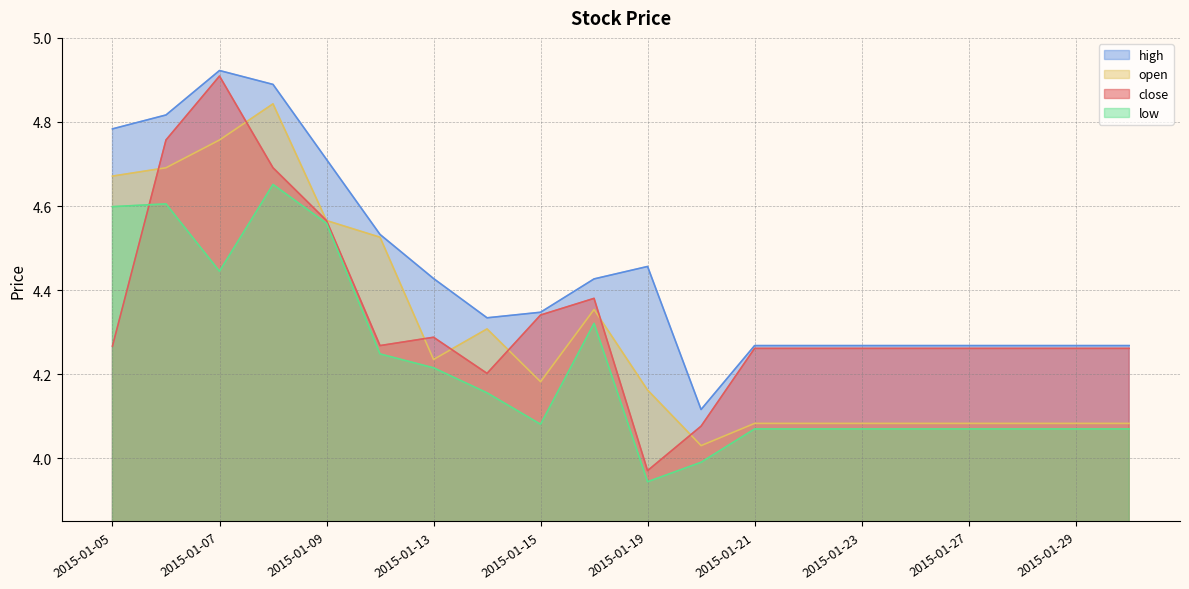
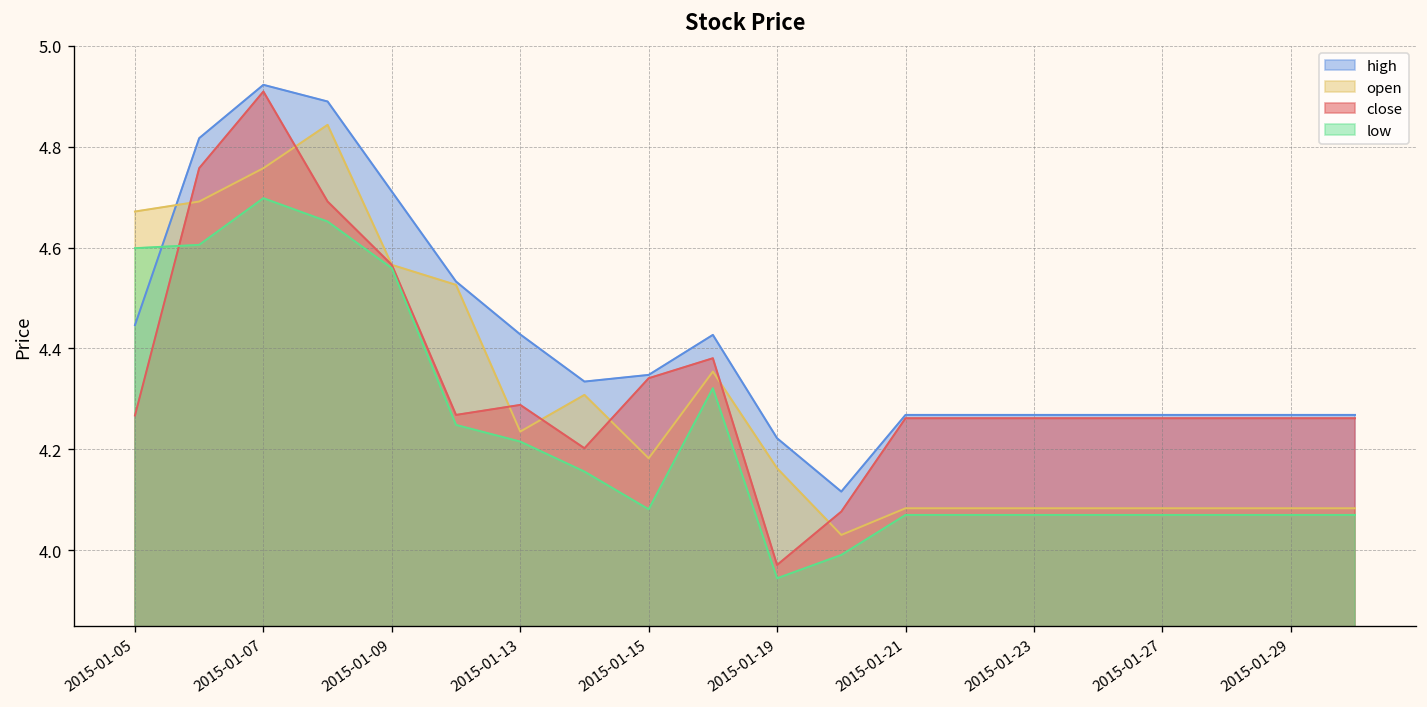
  {
    "high": {
-     "2015-01-05": 4.78,
+     "2015-01-05": 4.45,
      "2015-01-07": 4.92,
      "2015-01-09": 4.71,
      "2015-01-13": 4.43,
      "2015-01-15": 4.35,
-     "2015-01-19": 4.46,
+     "2015-01-19": 4.22,
      "2015-01-21": 4.27,
      "2015-01-23": 4.27,
      "2015-01-27": 4.27,
      "2015-01-29": 4.27
    },
    "open": {
      "2015-01-05": 4.67,
      "2015-01-07": 4.76,
      "2015-01-13": 4.24,
      "2015-01-15": 4.18,
      "2015-01-19": 4.16,
      "2015-01-21": 4.08,
      "2015-01-23": 4.08,
      "2015-01-27": 4.08,
      "2015-01-29": 4.08
    },
    "close": {
      "2015-01-05": 4.27,
      "2015-01-07": 4.91,
      "2015-01-13": 4.29,
      "2015-01-15": 4.34,
      "2015-01-19": 3.97,
      "2015-01-21": 4.26,
      "2015-01-23": 4.26,
      "2015-01-27": 4.26,
      "2015-01-29": 4.26
    },
    "low": {
      "2015-01-05": 4.60,
-     "2015-01-07": 4.45,
+     "2015-01-07": 4.70,
      "2015-01-09": 4.56,
      "2015-01-13": 4.22,
      "2015-01-15": 4.08,
      "2015-01-19": 3.94,
      "2015-01-21": 4.07,
      "2015-01-23": 4.07,
      "2015-01-27": 4.07,
      "2015-01-29": 4.07
    }
  }
